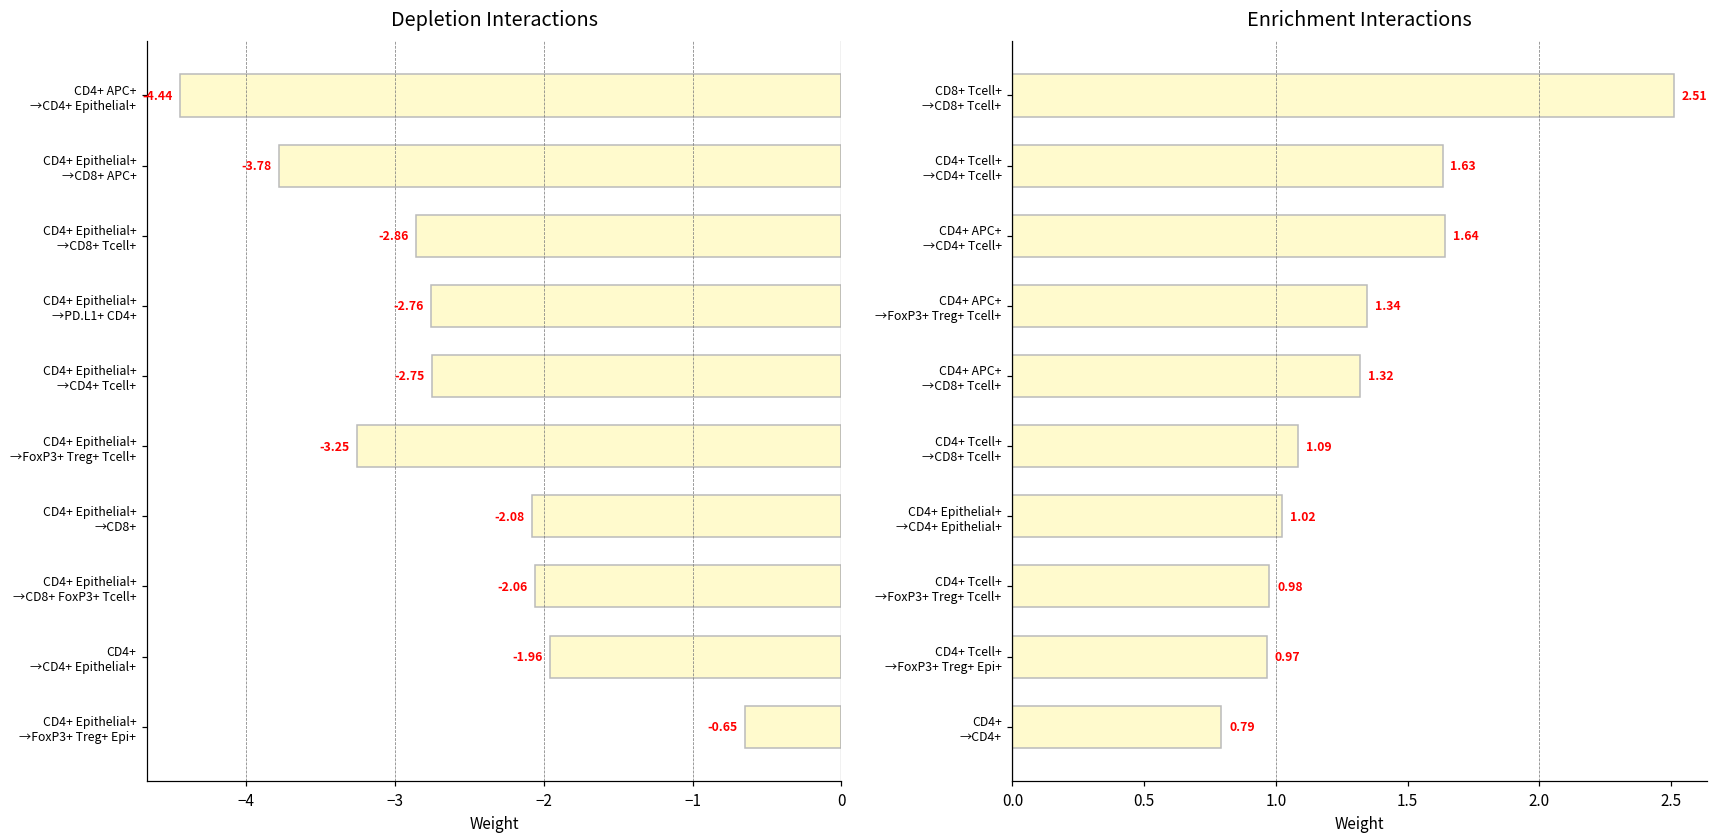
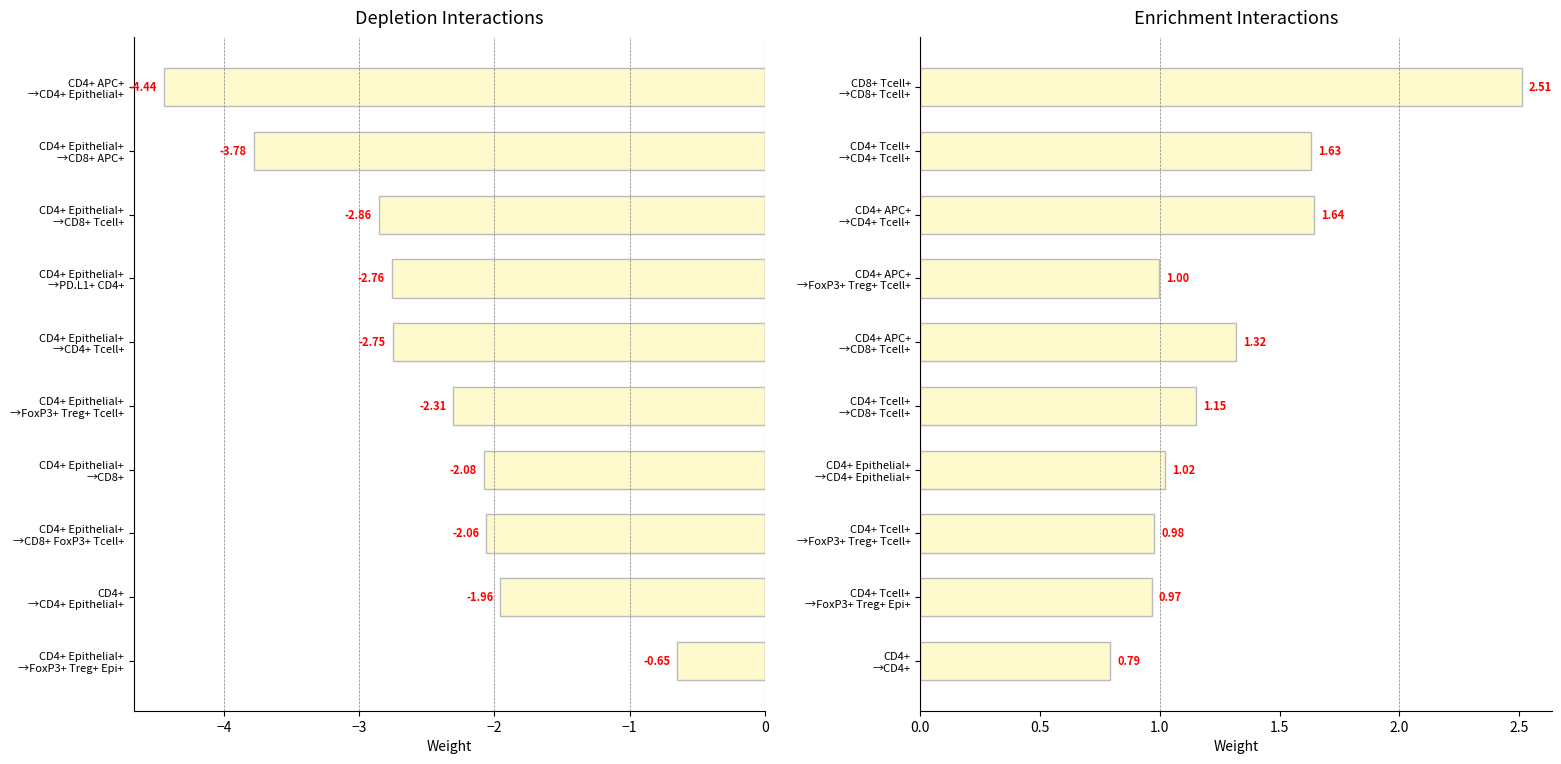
  {
    "Depletion Interactions": {
      "CD4+ APC+ →CD4+ Epithelial+": -4.44,
      "CD4+ Epithelial+ →CD8+ APC+": -3.78,
      "CD4+ Epithelial+ →CD8+ Tcell+": -2.86,
      "CD4+ Epithelial+ →PD.L1+ CD4+": -2.76,
      "CD4+ Epithelial+ →CD4+ Tcell+": -2.75,
-     "CD4+ Epithelial+ →FoxP3+ Treg+ Tcell+": -3.25,
+     "CD4+ Epithelial+ →FoxP3+ Treg+ Tcell+": -2.31,
      "CD4+ Epithelial+ →CD8+": -2.08,
      "CD4+ Epithelial+ →CD8+ FoxP3+ Tcell+": -2.06,
      "CD4+ →CD4+ Epithelial+": -1.96,
      "CD4+ Epithelial+ →FoxP3+ Treg+ Epi+": -0.65
    },
    "Enrichment Interactions": {
      "CD8+ Tcell+ →CD8+ Tcell+": 2.51,
      "CD4+ Tcell+ →CD4+ Tcell+": 1.63,
      "CD4+ APC+ →CD4+ Tcell+": 1.64,
-     "CD4+ APC+ →FoxP3+ Treg+ Tcell+": 1.34,
+     "CD4+ APC+ →FoxP3+ Treg+ Tcell+": 1.00,
      "CD4+ APC+ →CD8+ Tcell+": 1.32,
-     "CD4+ Tcell+ →CD8+ Tcell+": 1.09,
+     "CD4+ Tcell+ →CD8+ Tcell+": 1.15,
      "CD4+ Epithelial+ →CD4+ Epithelial+": 1.02,
      "CD4+ Tcell+ →FoxP3+ Treg+ Tcell+": 0.98,
      "CD4+ Tcell+ →FoxP3+ Treg+ Epi+": 0.97,
      "CD4+ →CD4+": 0.79
    }
  }
